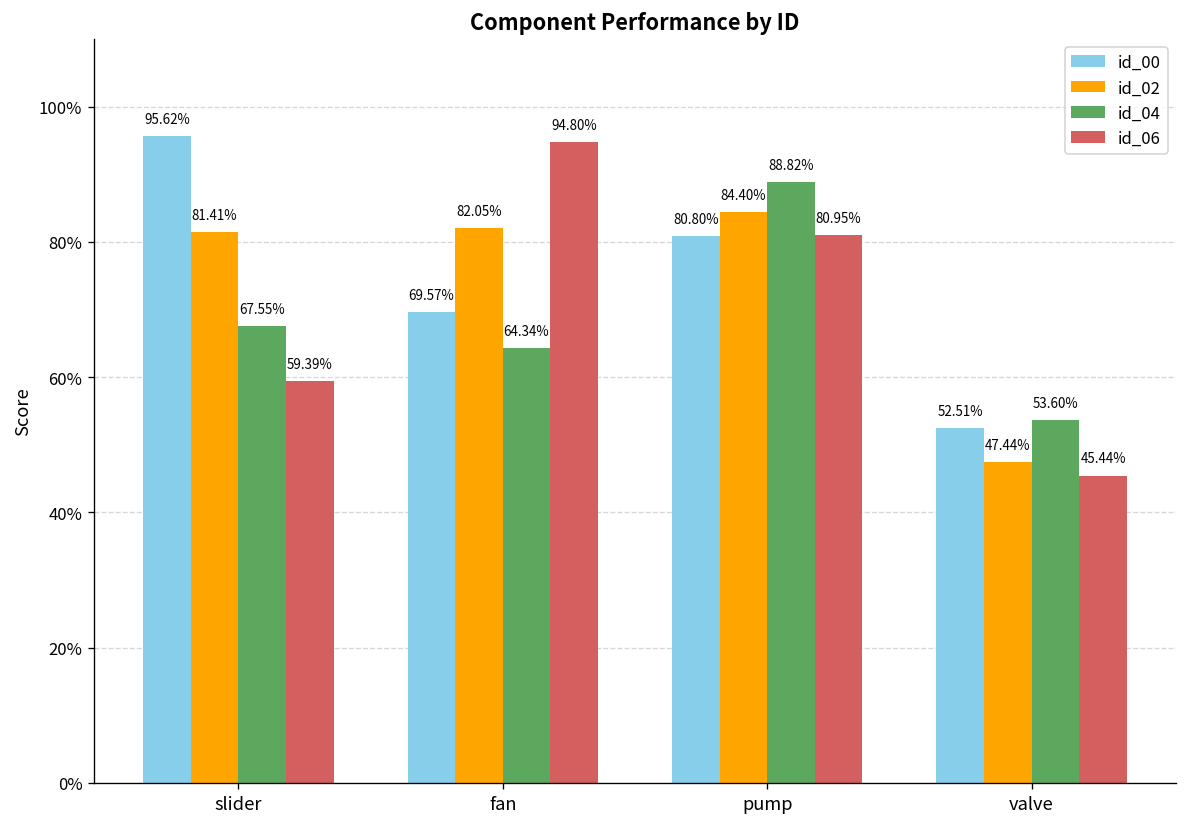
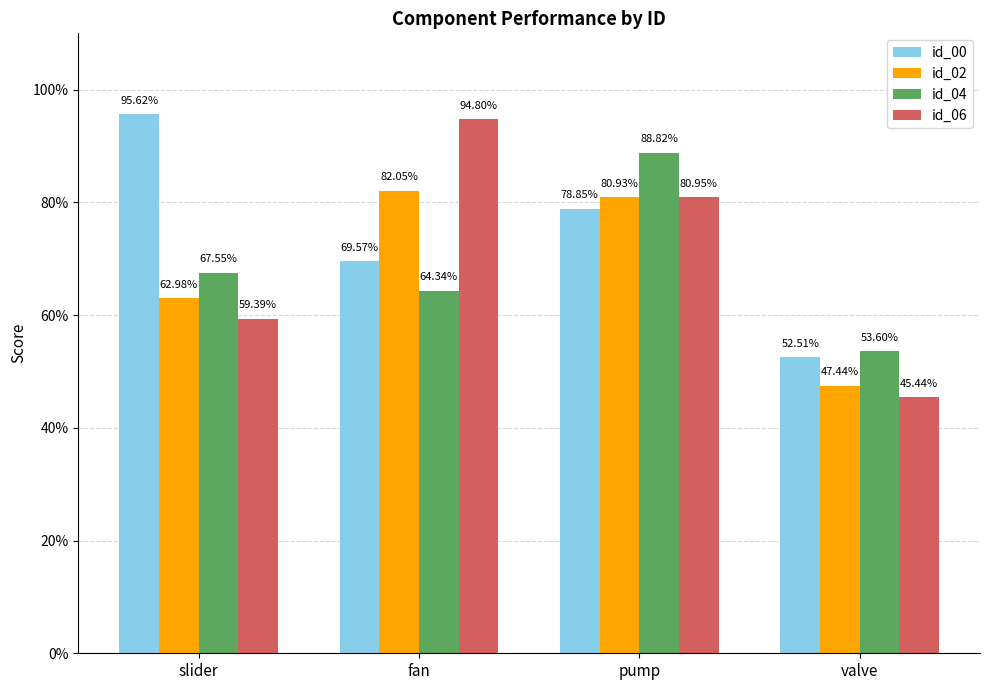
  {
    "id_00": {
      "slider": "95.62%",
      "fan": "69.57%",
-     "pump": "80.80%",
+     "pump": "78.85%",
      "valve": "52.51%"
    },
    "id_02": {
-     "slider": "81.41%",
+     "slider": "62.98%",
      "fan": "82.05%",
-     "pump": "84.40%",
+     "pump": "80.93%",
      "valve": "47.44%"
    },
    "id_04": {
      "slider": "67.55%",
      "fan": "64.34%",
      "pump": "88.82%",
      "valve": "53.60%"
    },
    "id_06": {
      "slider": "59.39%",
      "fan": "94.80%",
      "pump": "80.95%",
      "valve": "45.44%"
    }
  }
